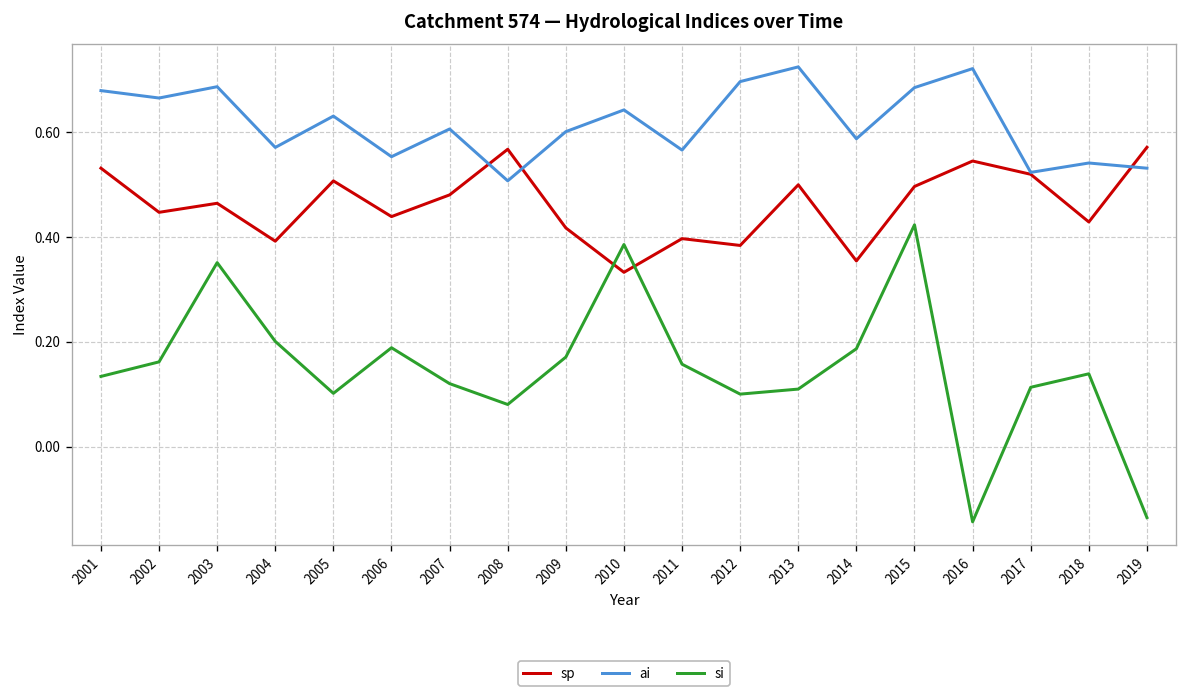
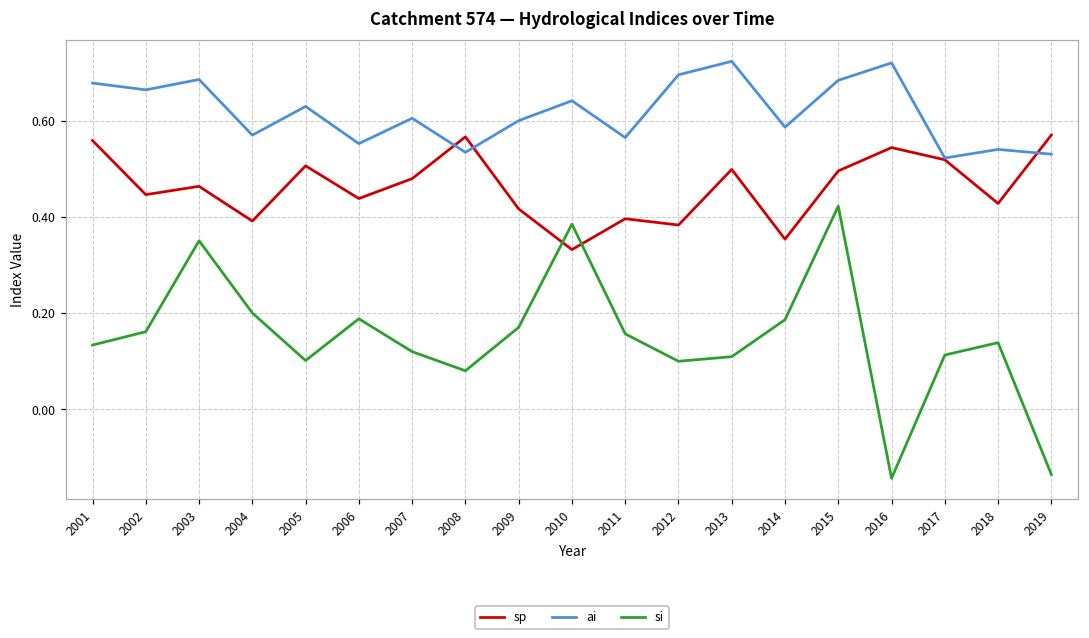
  {
    "sp": {
-     "2001": 0.53,
+     "2001": 0.56,
      "2002": 0.45,
      "2003": 0.46,
      "2004": 0.39,
      "2005": 0.51,
      "2006": 0.44,
      "2007": 0.48,
      "2008": 0.57,
      "2009": 0.42,
      "2010": 0.33,
      "2011": 0.40,
      "2012": 0.38,
      "2013": 0.50,
      "2014": 0.35,
      "2015": 0.50,
      "2016": 0.54,
      "2018": 0.43,
      "2019": 0.57
    },
    "ai": {
      "2001": 0.68,
      "2002": 0.66,
      "2003": 0.69,
      "2004": 0.57,
      "2005": 0.63,
      "2006": 0.55,
      "2007": 0.61,
-     "2008": 0.51,
+     "2008": 0.54,
      "2009": 0.60,
      "2010": 0.64,
      "2011": 0.57,
      "2012": 0.70,
      "2013": 0.72,
      "2014": 0.59,
      "2015": 0.68,
      "2016": 0.72,
      "2018": 0.54,
      "2019": 0.53
    },
    "si": {
      "2001": 0.13,
      "2002": 0.16,
      "2003": 0.35,
      "2004": 0.20,
      "2005": 0.10,
      "2006": 0.19,
      "2007": 0.12,
      "2008": 0.08,
      "2009": 0.17,
      "2010": 0.39,
      "2011": 0.16,
      "2012": 0.10,
      "2013": 0.11,
      "2014": 0.19,
      "2015": 0.42,
      "2016": -0.14,
      "2017": 0.11,
      "2018": 0.14,
      "2019": -0.14
    }
  }
